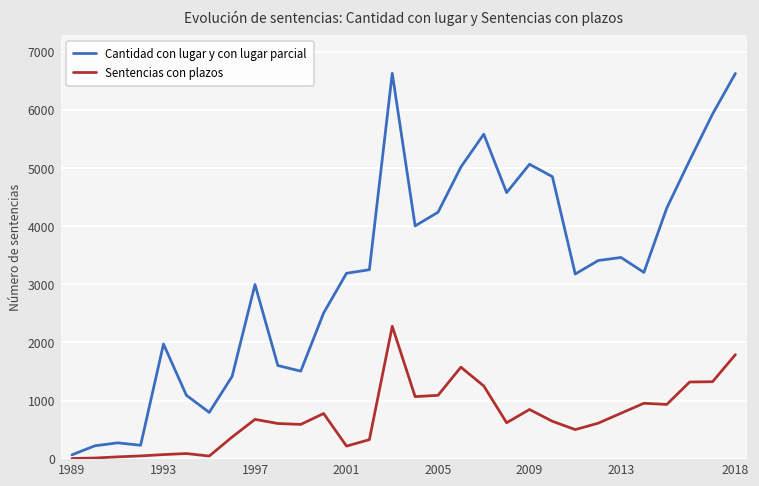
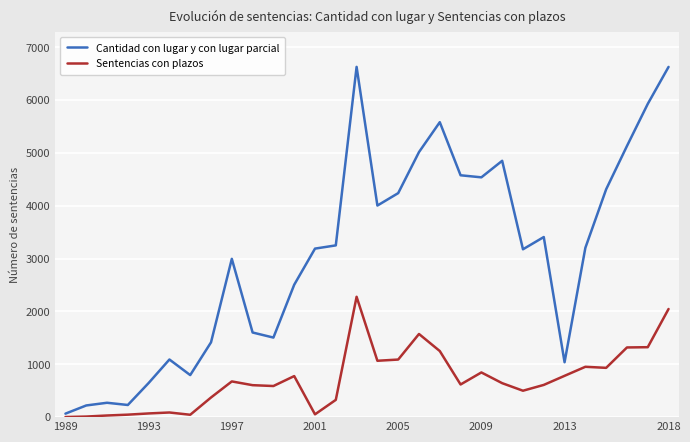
  {
    "Cantidad con lugar y con lugar parcial": {
      "1989": 100,
-     "1993": 2000,
+     "1993": 600,
      "1997": 3000,
      "2001": 3200,
      "2005": 4200,
-     "2009": 5100,
-     "2013": 3500,
+     "2009": 4500,
+     "2013": 1000,
      "2018": 6600
    },
    "Sentencias con plazos": {
      "1989": 0,
      "1993": 100,
      "1997": 700,
-     "2001": 200,
+     "2001": 100,
      "2005": 1100,
      "2009": 800,
      "2013": 800,
-     "2018": 1800
+     "2018": 2000
    }
  }
